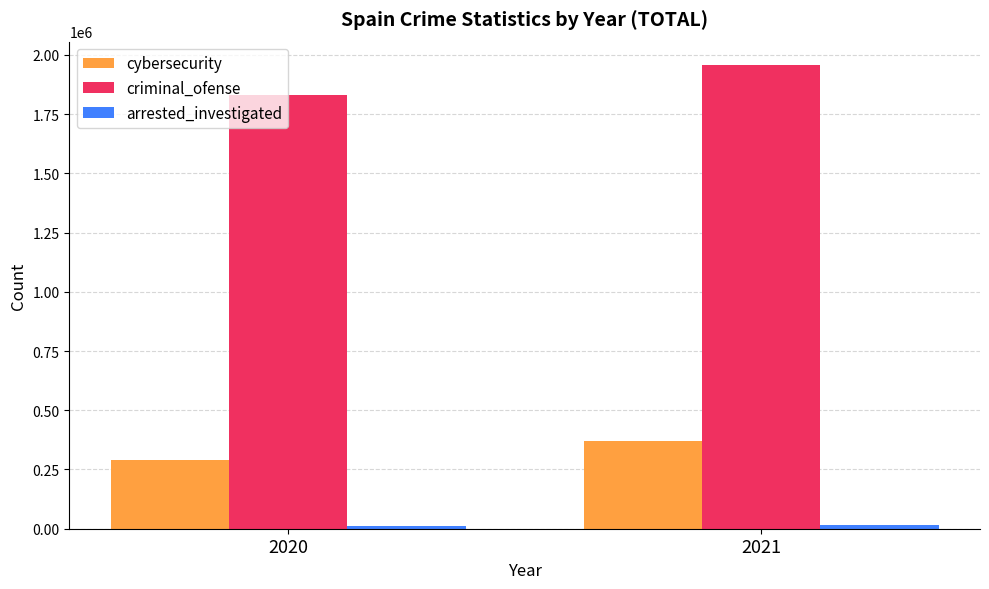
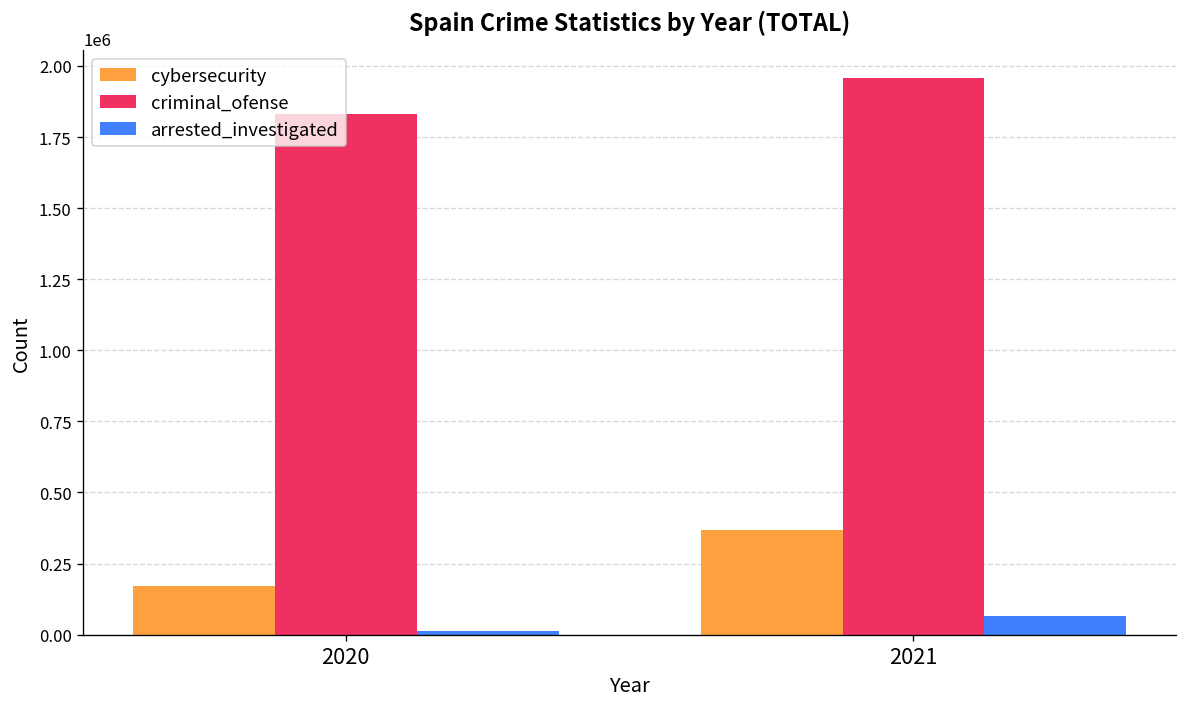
  {
    "cybersecurity": {
-     "2020": 290000,
+     "2020": 170000,
      "2021": 370000
    },
    "criminal_ofense": {
      "2021": 1960000
    },
    "arrested_investigated": {
      "2020": 10000,
-     "2021": 10000
+     "2021": 70000
    }
  }
